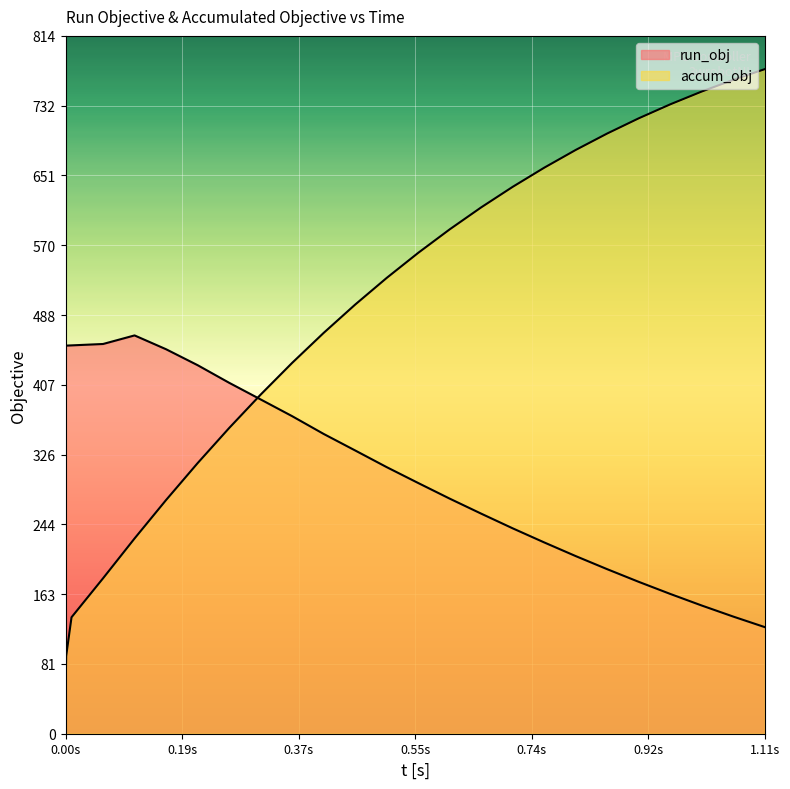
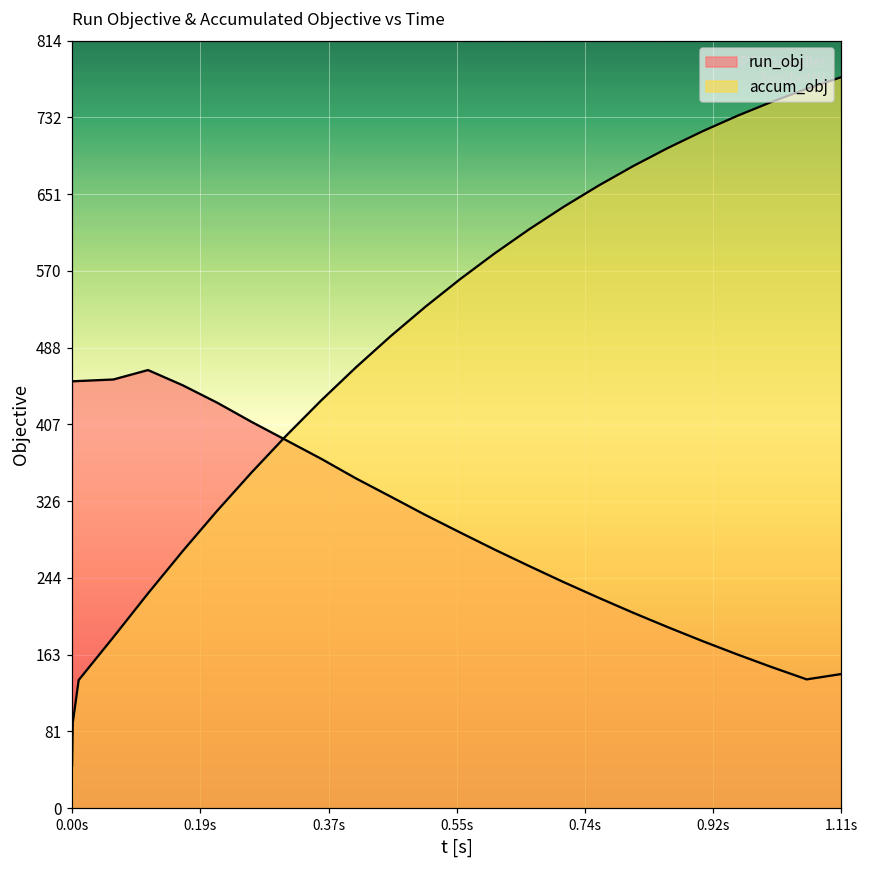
  {
    "run_obj": {
      "0.00s": 450,
-     "1.11s": 120
+     "1.11s": 140
    },
    "accum_obj": {
      "0.00s": 50,
      "1.11s": 780
    }
  }
